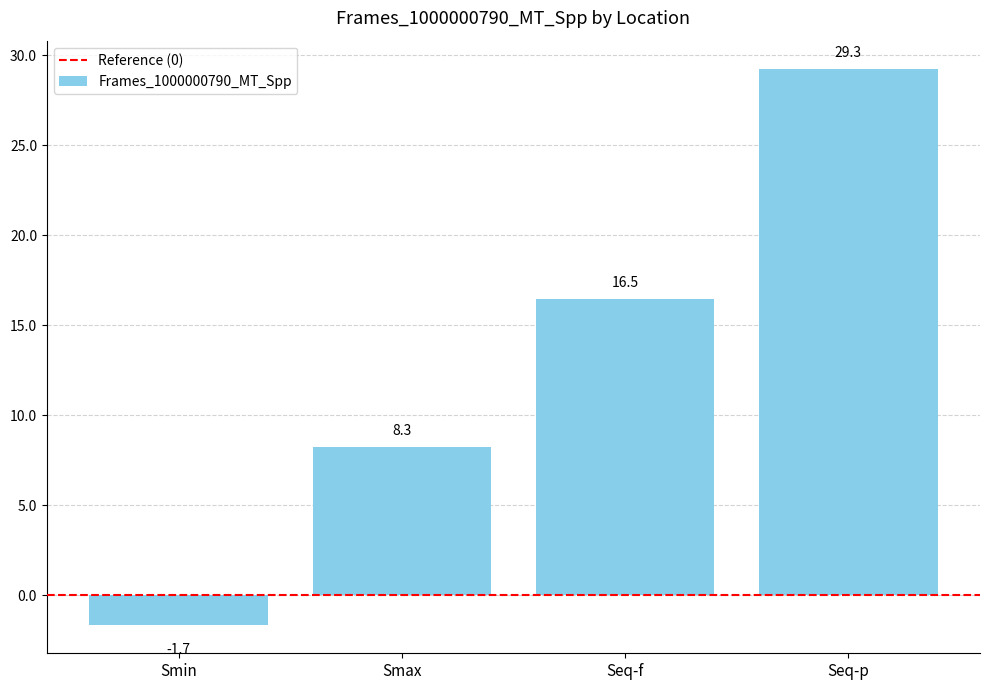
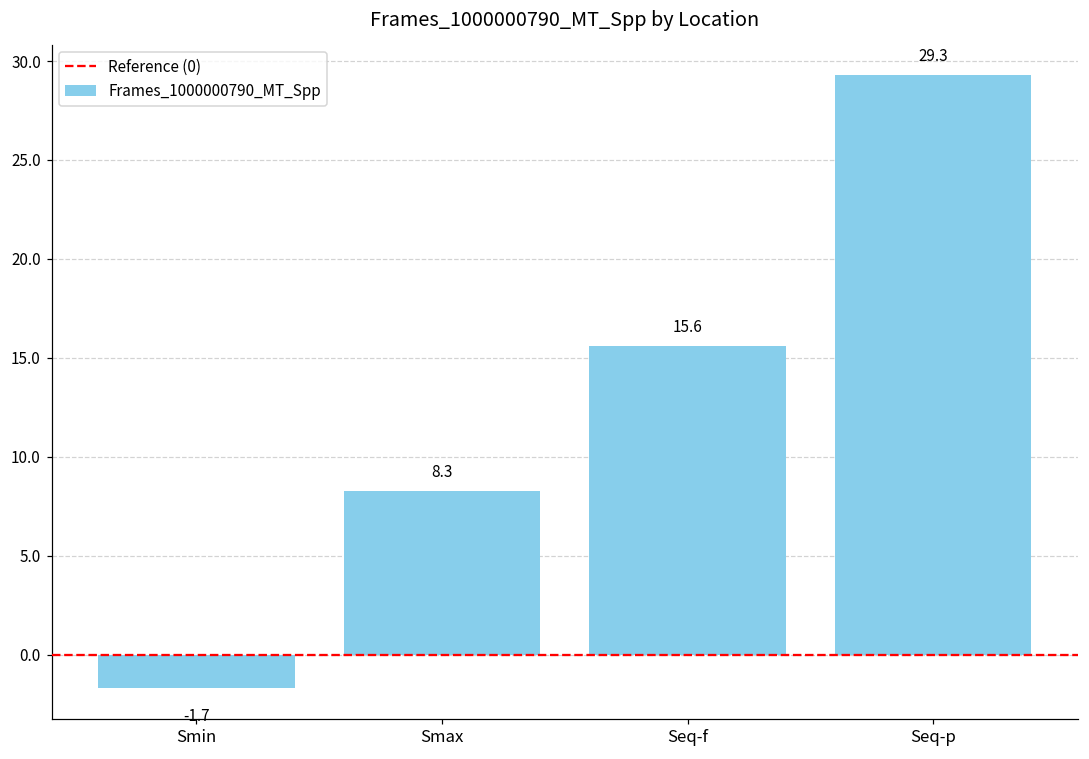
  {
    "Smin": -1.7,
    "Smax": 8.3,
-   "Seq-f": 16.5,
+   "Seq-f": 15.6,
    "Seq-p": 29.3
  }
